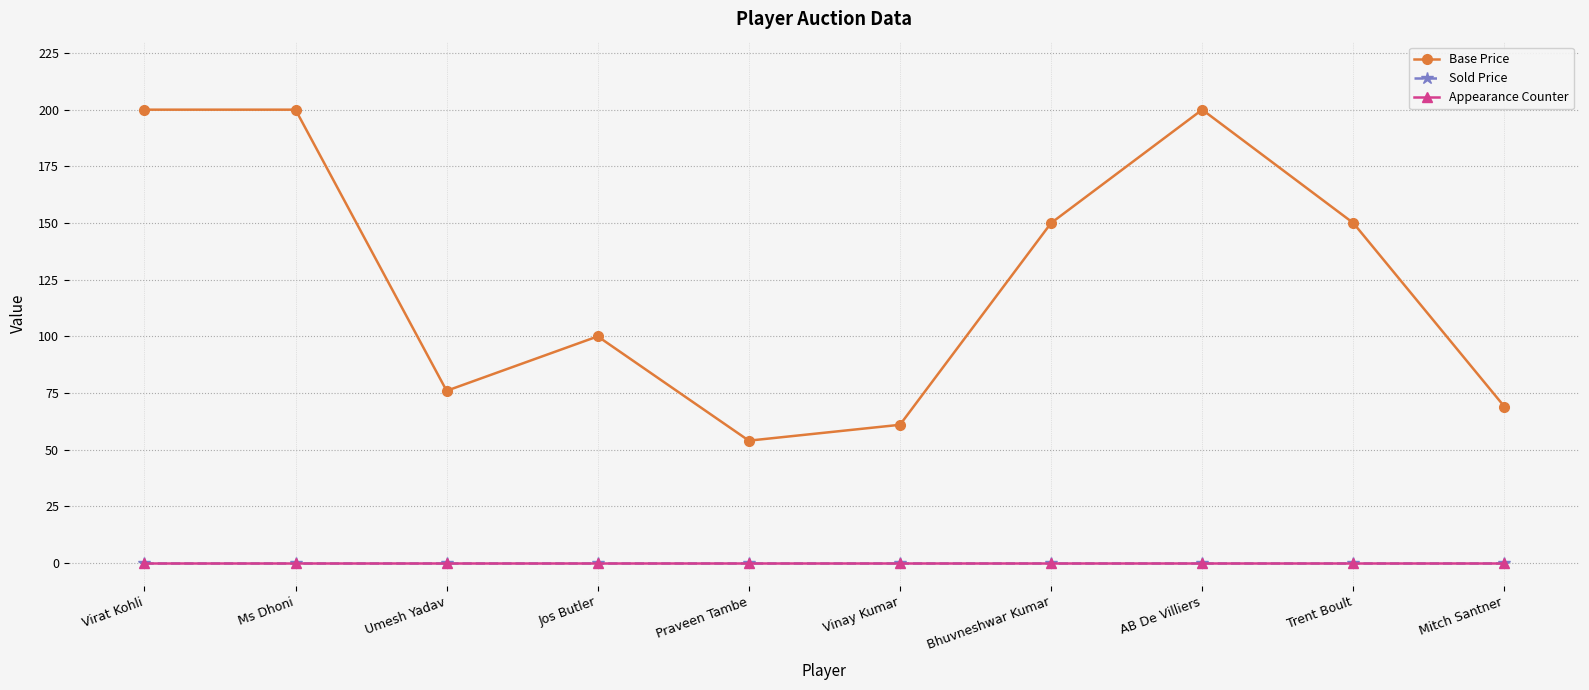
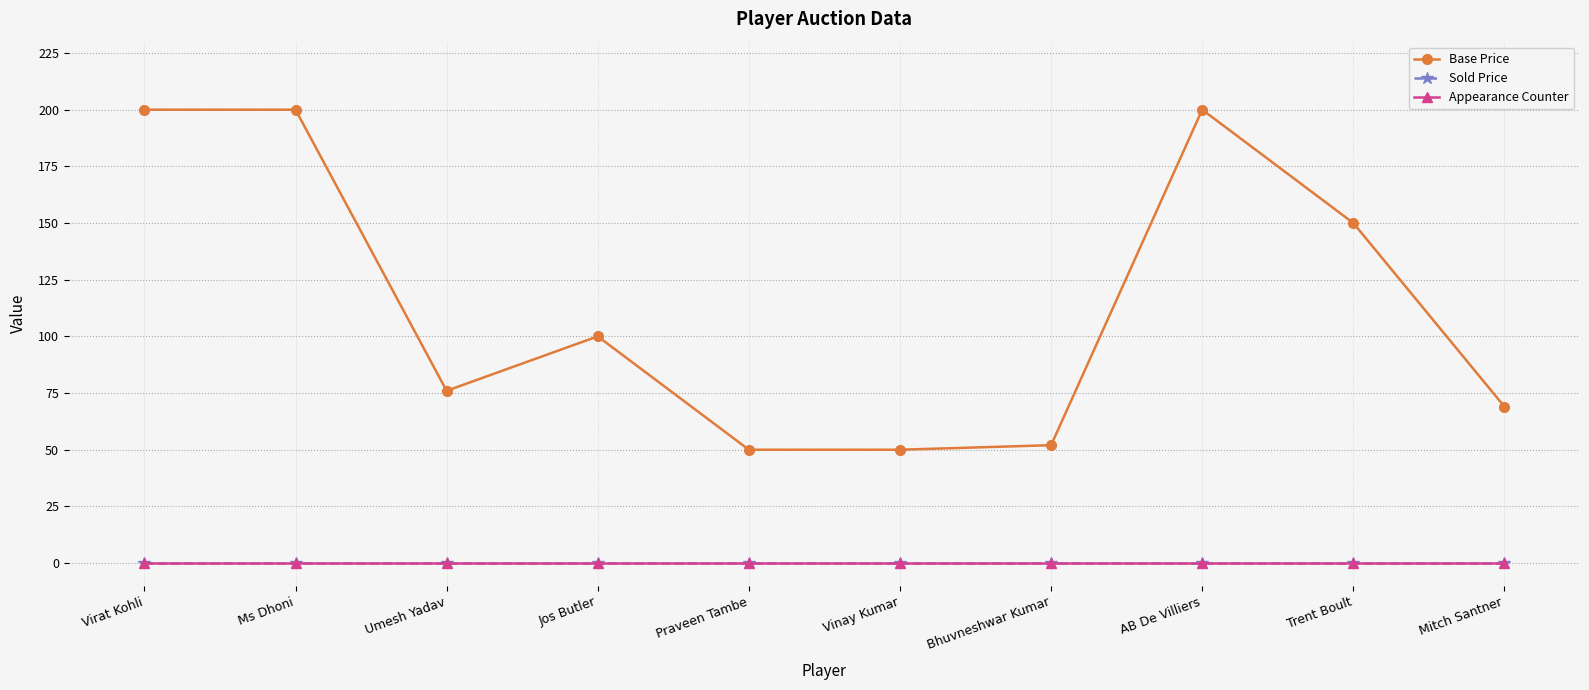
  {
    "Base Price": {
      "Virat Kohli": 200,
      "Ms Dhoni": 200,
      "Umesh Yadav": 76,
      "Jos Butler": 100,
-     "Praveen Tambe": 54,
-     "Vinay Kumar": 61,
-     "Bhuvneshwar Kumar": 150,
+     "Praveen Tambe": 50,
+     "Vinay Kumar": 50,
+     "Bhuvneshwar Kumar": 52,
      "AB De Villiers": 200,
      "Trent Boult": 150,
      "Mitch Santner": 69
    },
    "Appearance Counter": {
      "Virat Kohli": 0,
      "Ms Dhoni": 0,
      "Umesh Yadav": 0,
      "Jos Butler": 0,
      "Praveen Tambe": 0,
      "Vinay Kumar": 0,
      "Bhuvneshwar Kumar": 0,
      "AB De Villiers": 0,
      "Trent Boult": 0,
      "Mitch Santner": 0
    }
  }
